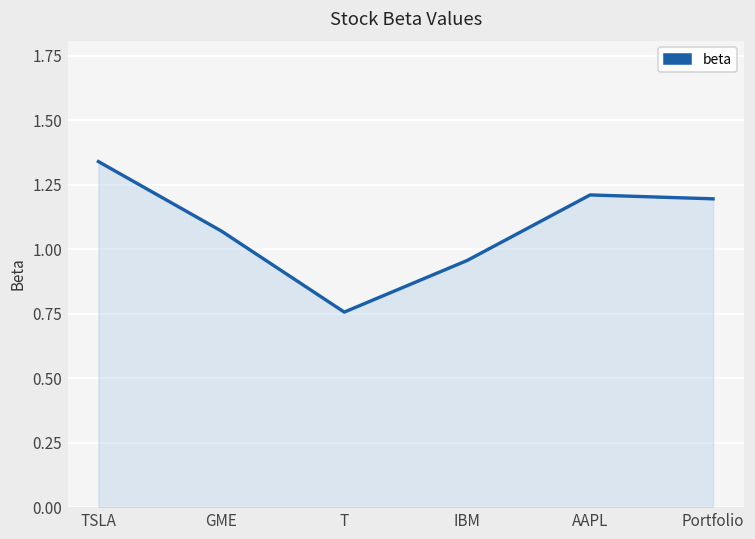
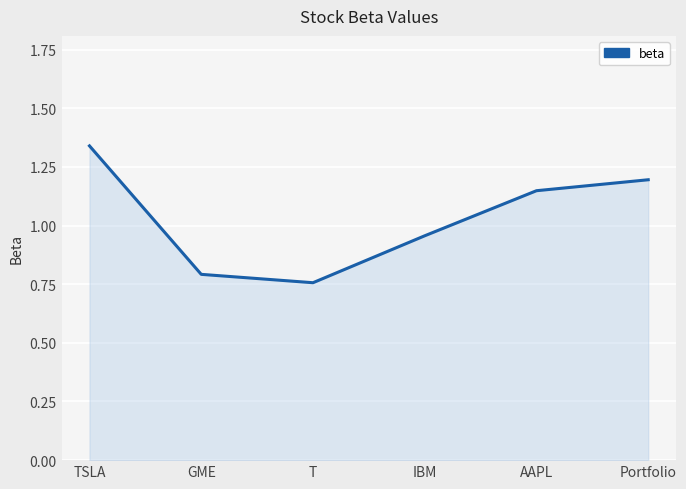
  {
    "TSLA": 1.34,
-   "GME": 1.07,
+   "GME": 0.79,
    "T": 0.76,
    "IBM": 0.96,
-   "AAPL": 1.21,
+   "AAPL": 1.15,
    "Portfolio": 1.20
  }
